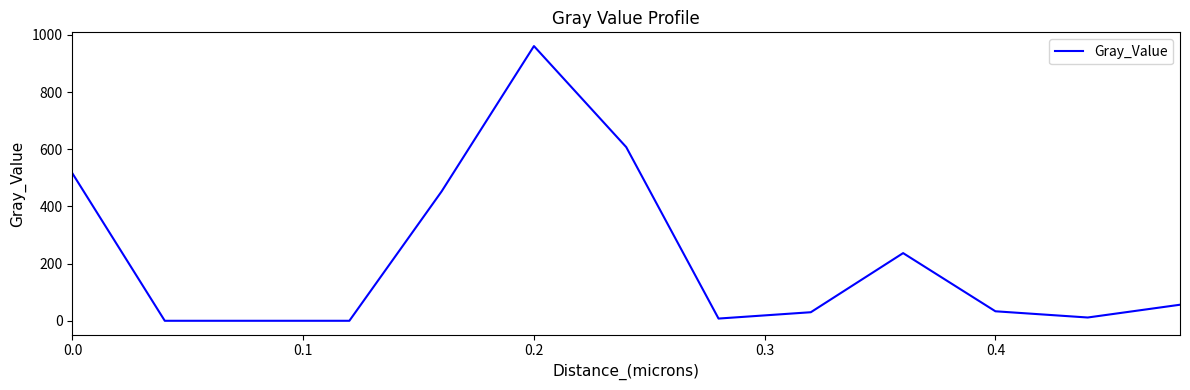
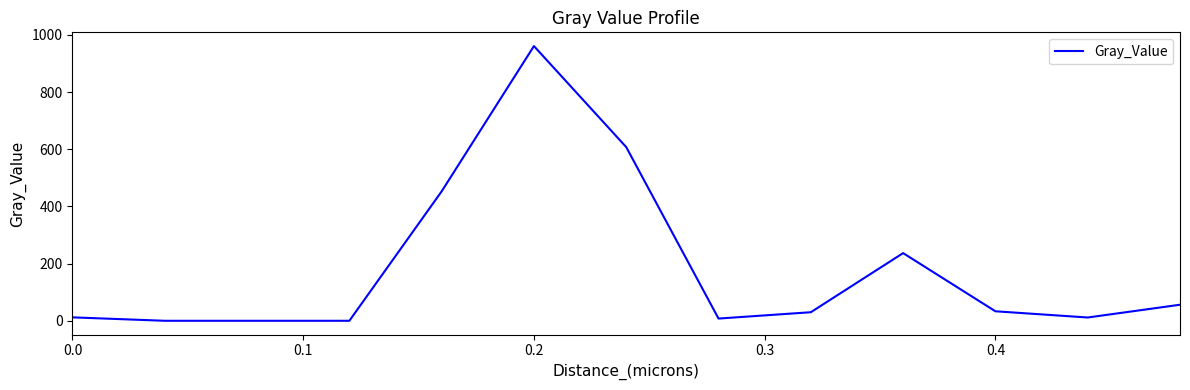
  {
-   "0.0": 520,
+   "0.0": 10,
    "0.2": 960,
    "0.4": 30
  }
